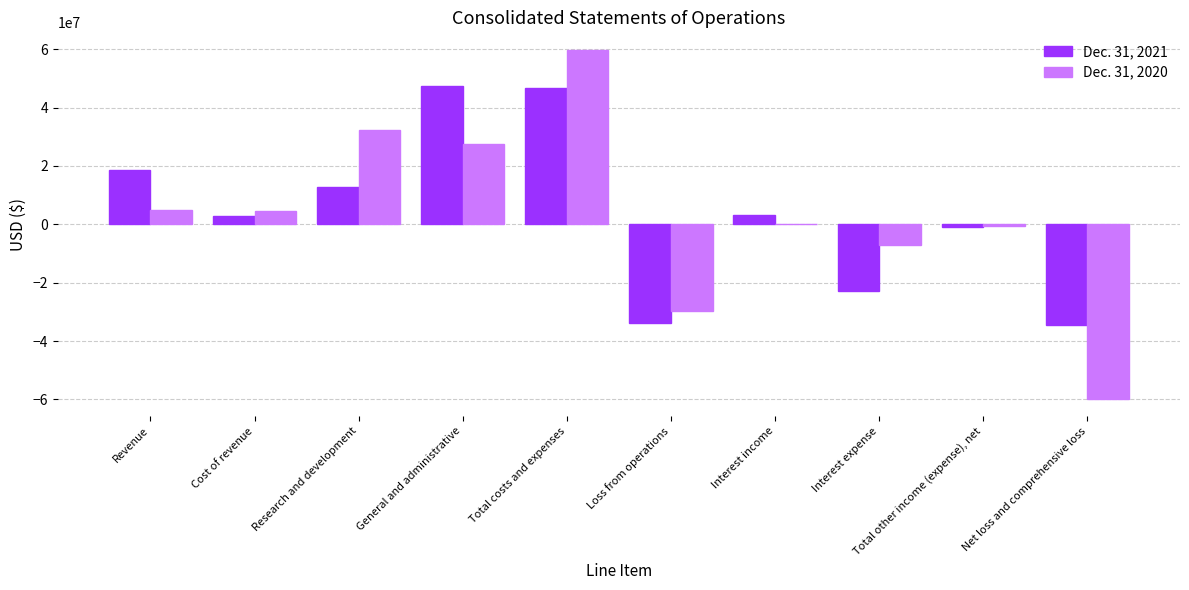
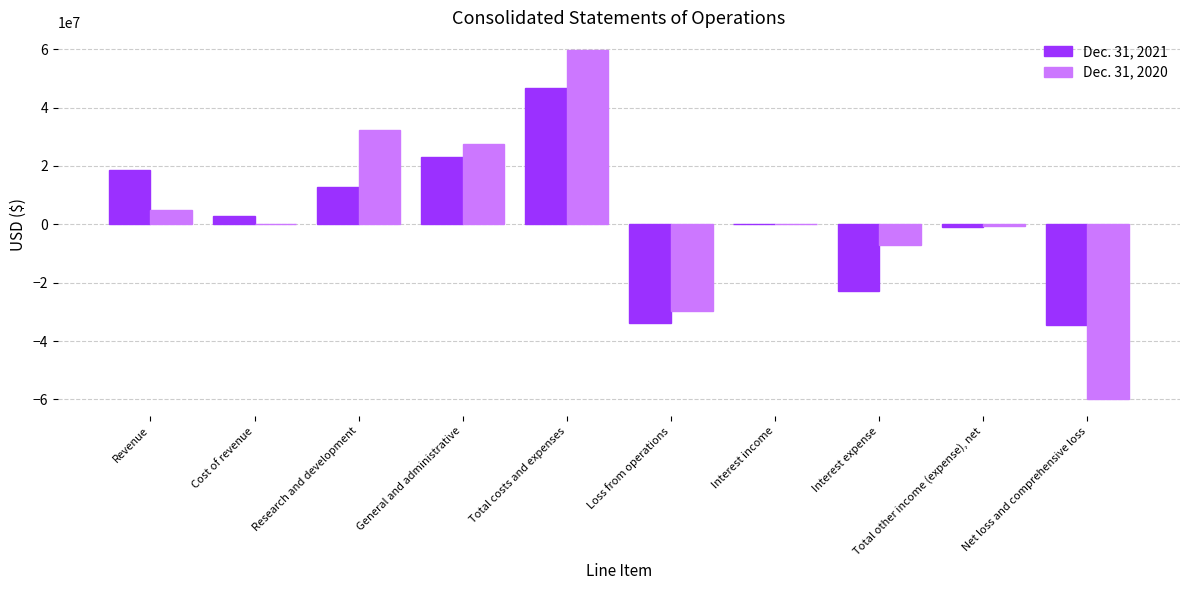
  {
    "Dec. 31, 2021": {
      "Revenue": 18000000,
      "Cost of revenue": 3000000,
      "Research and development": 13000000,
-     "General and administrative": 48000000,
+     "General and administrative": 23000000,
      "Total costs and expenses": 47000000,
      "Loss from operations": -34000000,
-     "Interest income": 3000000,
+     "Interest income": 0,
      "Interest expense": -23000000,
      "Net loss and comprehensive loss": -35000000
    },
    "Dec. 31, 2020": {
      "Revenue": 5000000,
-     "Cost of revenue": 4000000,
+     "Cost of revenue": 0,
      "Research and development": 32000000,
      "General and administrative": 27000000,
      "Total costs and expenses": 60000000,
      "Loss from operations": -30000000,
      "Interest expense": -7000000,
      "Net loss and comprehensive loss": -60000000
    }
  }
